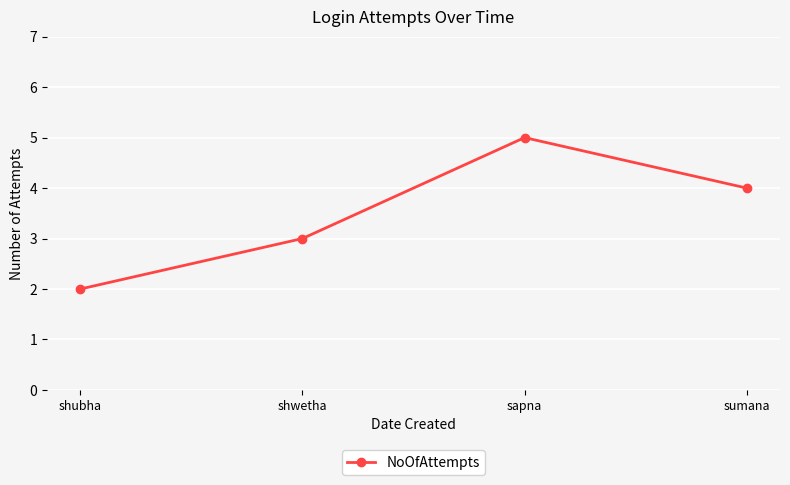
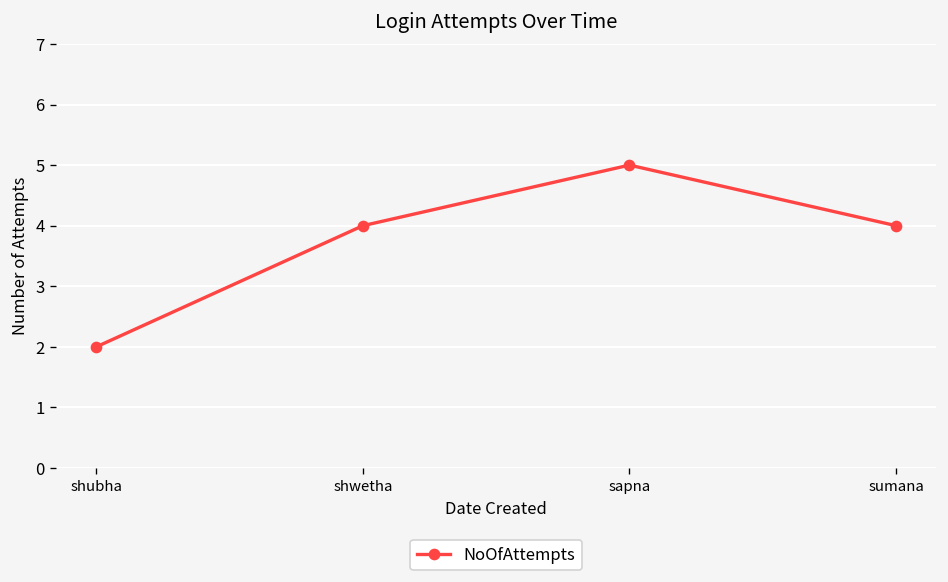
  {
    "shubha": 2,
-   "shwetha": 3,
+   "shwetha": 4,
    "sapna": 5,
    "sumana": 4
  }
